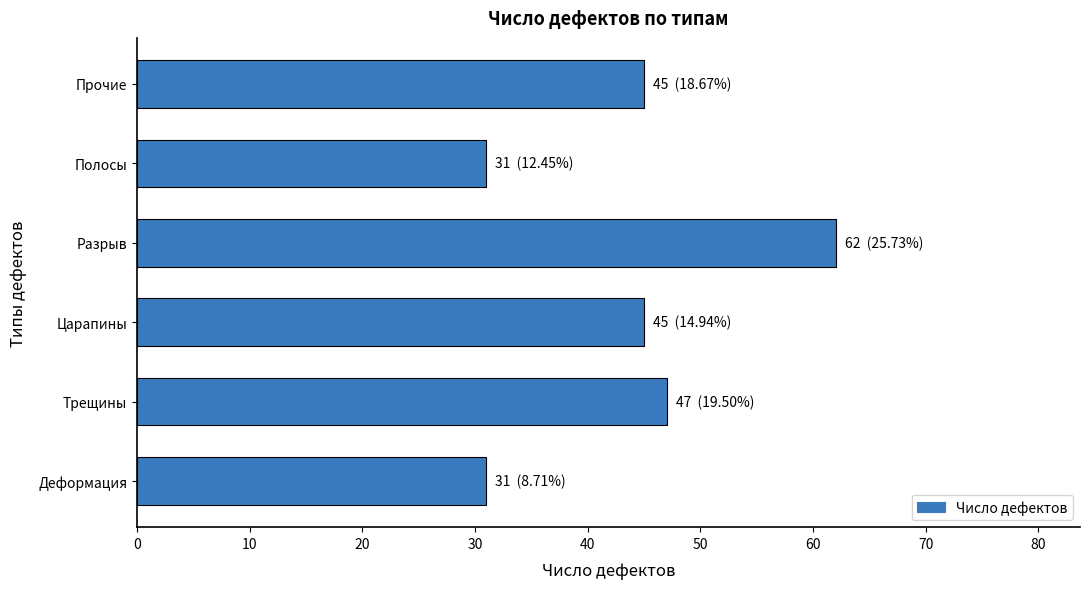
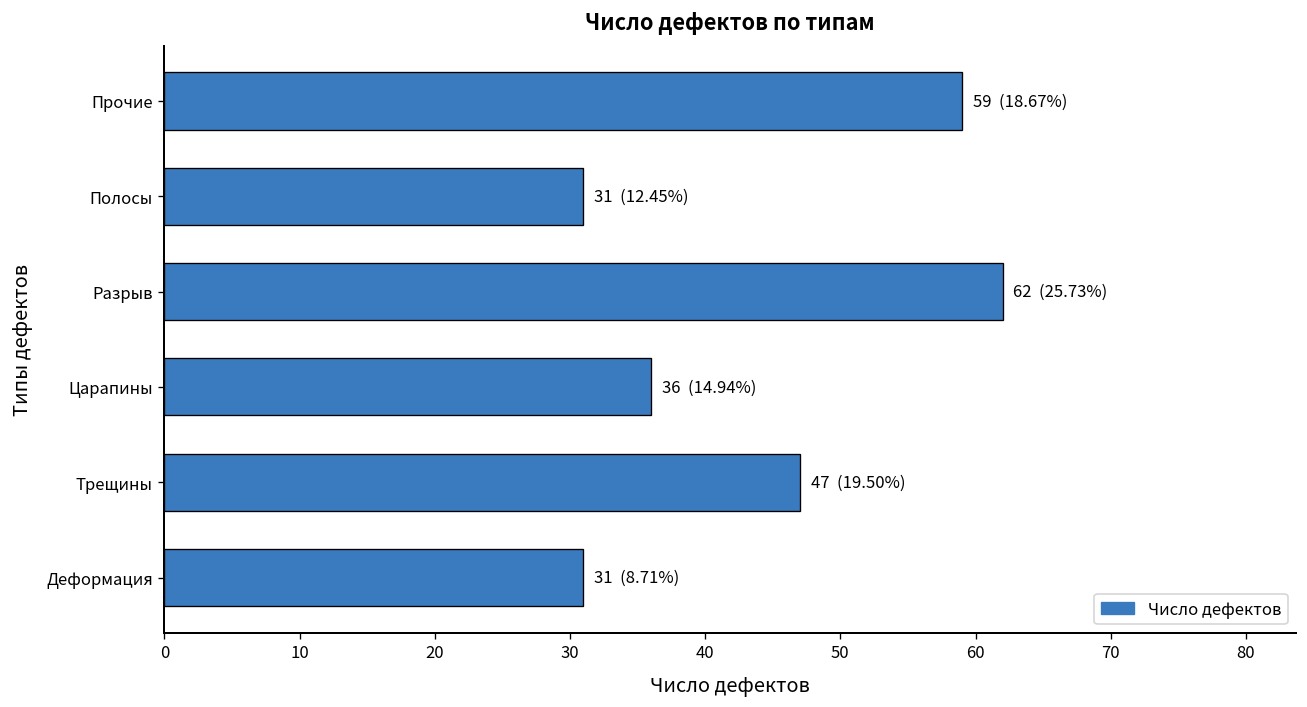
  {
-   "Прочие": 45,
+   "Прочие": 59,
    "Полосы": 31,
    "Разрыв": 62,
-   "Царапины": 45,
+   "Царапины": 36,
    "Трещины": 47,
    "Деформация": 31
  }
